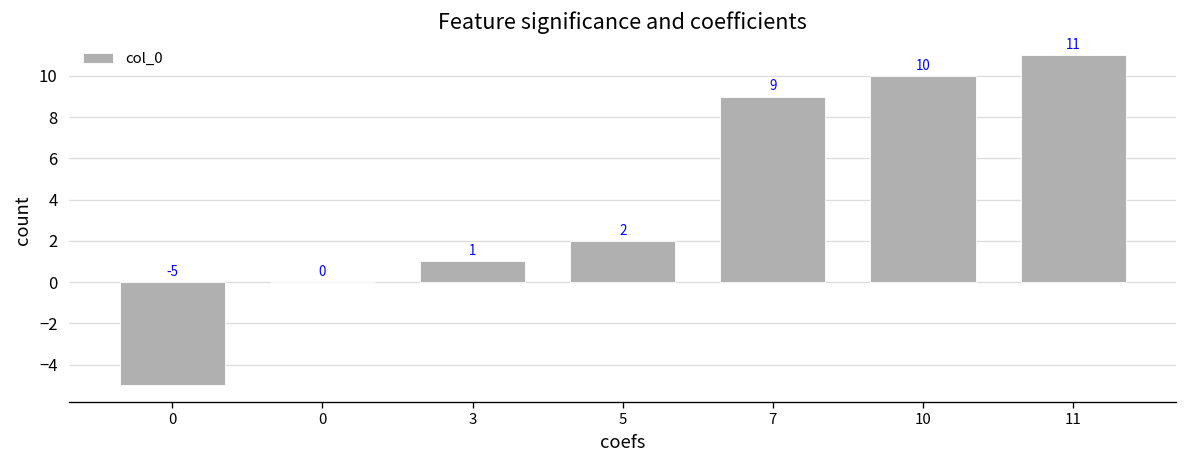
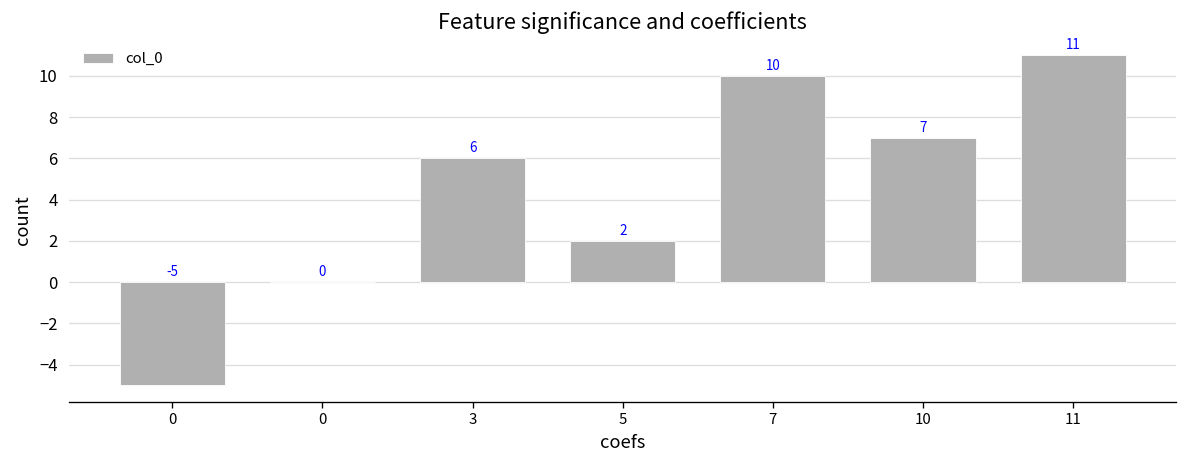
  {
-   "3": 1,
+   "3": 6,
    "5": 2,
-   "7": 9,
-   "10": 10,
+   "7": 10,
+   "10": 7,
    "11": 11
  }
